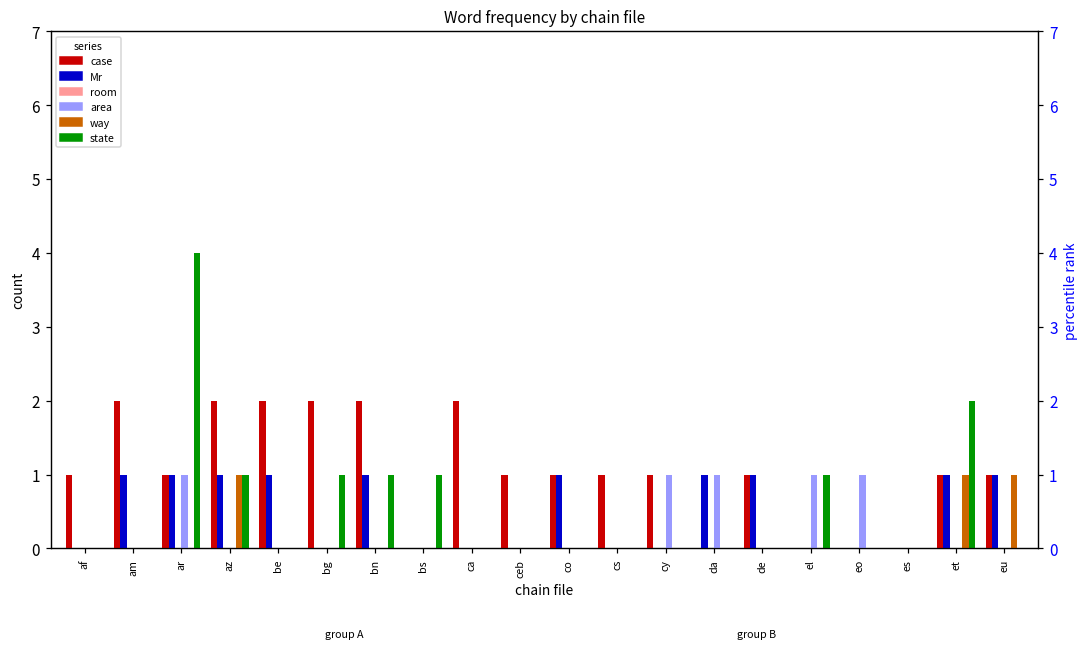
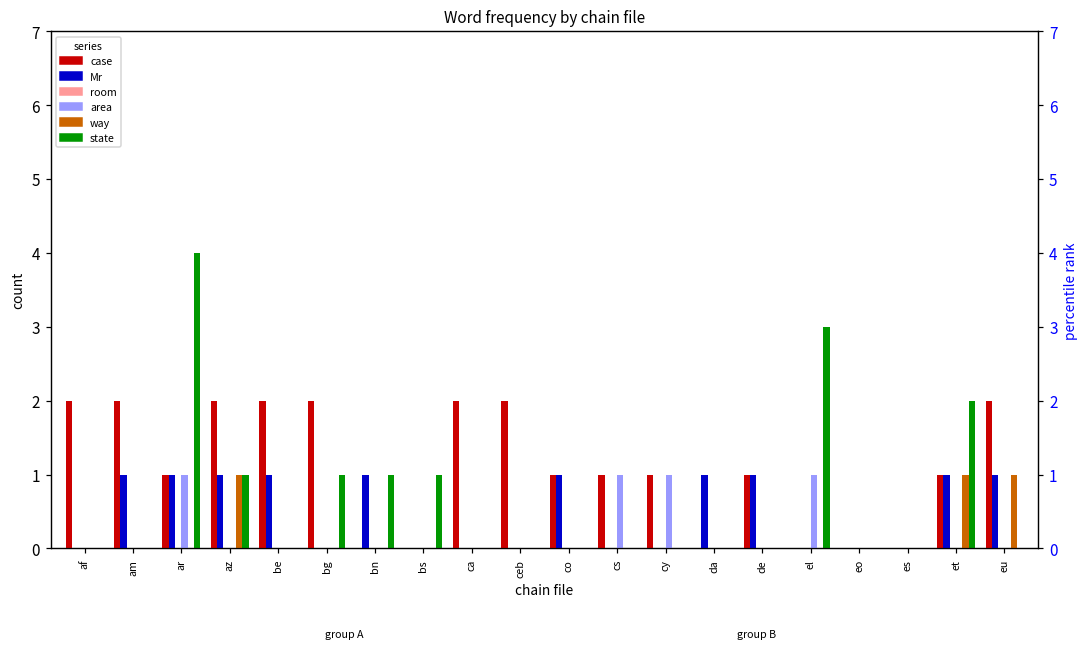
  {
    "case": {
-     "af": 1,
+     "af": 2,
      "am": 2,
      "ar": 1,
      "az": 2,
      "be": 2,
      "bg": 2,
-     "bn": 2,
+     "bn": 0,
      "bs": 0,
      "ca": 2,
-     "ceb": 1,
+     "ceb": 2,
      "co": 1,
      "cs": 1,
      "cy": 1,
      "da": 0,
      "de": 1,
      "el": 0,
      "eo": 0,
      "es": 0,
      "et": 1,
-     "eu": 1
+     "eu": 2
    },
    "Mr": {
      "af": 0,
      "am": 1,
      "ar": 1,
      "az": 1,
      "be": 1,
      "bg": 0,
      "bn": 1,
      "bs": 0,
      "ca": 0,
      "ceb": 0,
      "co": 1,
      "cs": 0,
      "cy": 0,
      "da": 1,
      "de": 1,
      "el": 0,
      "eo": 0,
      "es": 0,
      "et": 1,
      "eu": 1
    },
    "room": {
      "af": 0,
      "am": 0,
      "ar": 0,
      "az": 0,
      "be": 0,
      "bg": 0,
      "bn": 0,
      "bs": 0,
      "ca": 0,
      "ceb": 0,
      "co": 0,
      "cs": 0,
      "cy": 0,
      "da": 0,
      "de": 0,
      "el": 0,
      "eo": 0,
      "es": 0,
      "et": 0,
      "eu": 0
    },
    "area": {
      "af": 0,
      "am": 0,
      "ar": 1,
      "az": 0,
      "be": 0,
      "bg": 0,
      "bn": 0,
      "bs": 0,
      "ca": 0,
      "ceb": 0,
      "co": 0,
-     "cs": 0,
+     "cs": 1,
      "cy": 1,
-     "da": 1,
+     "da": 0,
      "de": 0,
      "el": 1,
-     "eo": 1,
+     "eo": 0,
      "es": 0,
      "et": 0,
      "eu": 0
    },
    "way": {
      "af": 0,
      "am": 0,
      "ar": 0,
      "az": 1,
      "be": 0,
      "bg": 0,
      "bn": 0,
      "bs": 0,
      "ca": 0,
      "ceb": 0,
      "co": 0,
      "cs": 0,
      "cy": 0,
      "da": 0,
      "de": 0,
      "el": 0,
      "eo": 0,
      "es": 0,
      "et": 1,
      "eu": 1
    },
    "state": {
      "af": 0,
      "am": 0,
      "ar": 4,
      "az": 1,
      "be": 0,
      "bg": 1,
      "bn": 1,
      "bs": 1,
      "ca": 0,
      "ceb": 0,
      "co": 0,
      "cs": 0,
      "cy": 0,
      "da": 0,
      "de": 0,
-     "el": 1,
+     "el": 3,
      "eo": 0,
      "es": 0,
      "et": 2,
      "eu": 0
    }
  }
